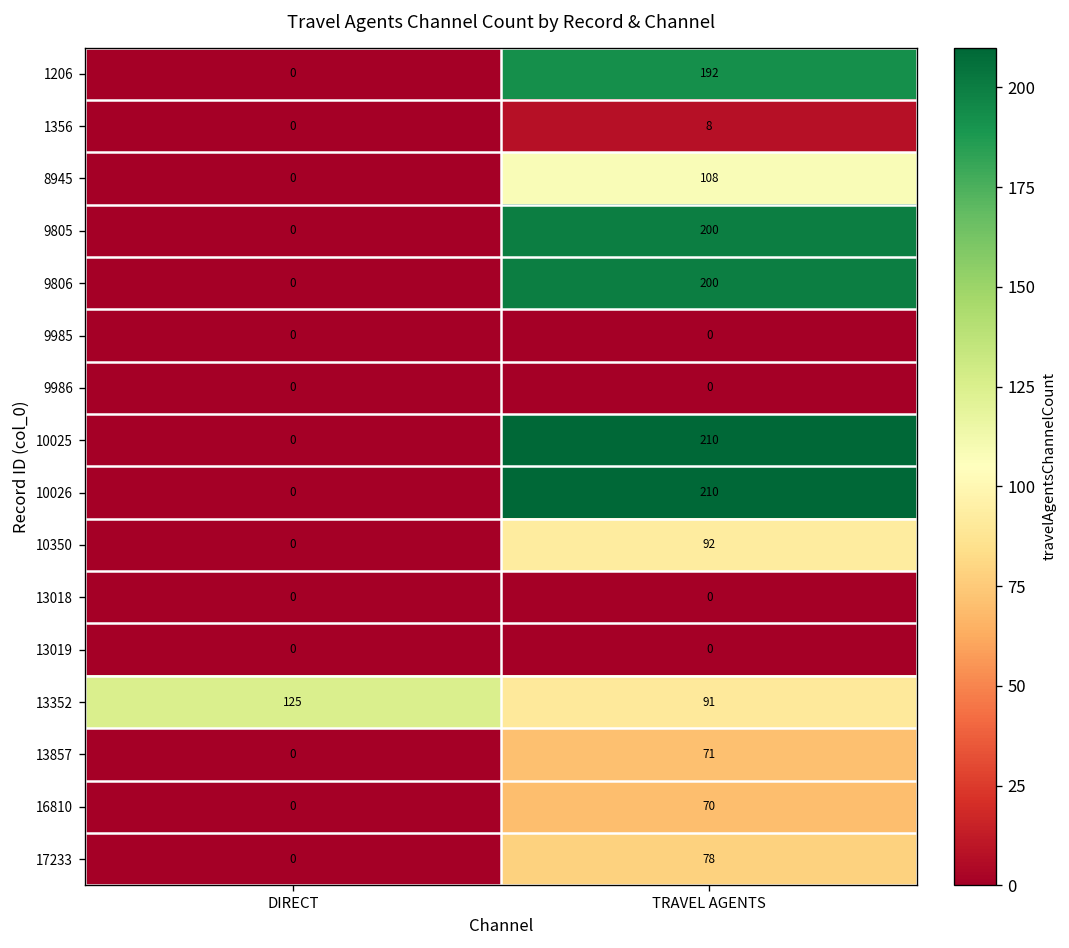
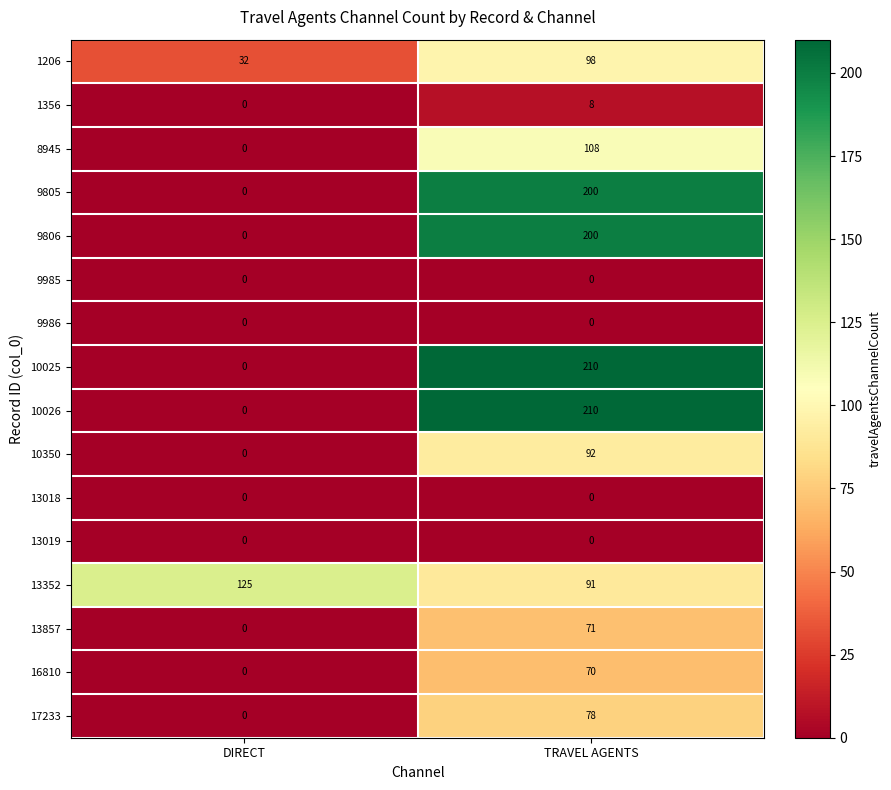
  {
    "1206": {
-     "DIRECT": 0,
-     "TRAVEL AGENTS": 192
+     "DIRECT": 32,
+     "TRAVEL AGENTS": 98
    },
    "1356": {
      "DIRECT": 0,
      "TRAVEL AGENTS": 8
    },
    "8945": {
      "DIRECT": 0,
      "TRAVEL AGENTS": 108
    },
    "9805": {
      "DIRECT": 0,
      "TRAVEL AGENTS": 200
    },
    "9806": {
      "DIRECT": 0,
      "TRAVEL AGENTS": 200
    },
    "9985": {
      "DIRECT": 0,
      "TRAVEL AGENTS": 0
    },
    "9986": {
      "DIRECT": 0,
      "TRAVEL AGENTS": 0
    },
    "10025": {
      "DIRECT": 0,
      "TRAVEL AGENTS": 210
    },
    "10026": {
      "DIRECT": 0,
      "TRAVEL AGENTS": 210
    },
    "10350": {
      "DIRECT": 0,
      "TRAVEL AGENTS": 92
    },
    "13018": {
      "DIRECT": 0,
      "TRAVEL AGENTS": 0
    },
    "13019": {
      "DIRECT": 0,
      "TRAVEL AGENTS": 0
    },
    "13352": {
      "DIRECT": 125,
      "TRAVEL AGENTS": 91
    },
    "13857": {
      "DIRECT": 0,
      "TRAVEL AGENTS": 71
    },
    "16810": {
      "DIRECT": 0,
      "TRAVEL AGENTS": 70
    },
    "17233": {
      "DIRECT": 0,
      "TRAVEL AGENTS": 78
    }
  }
